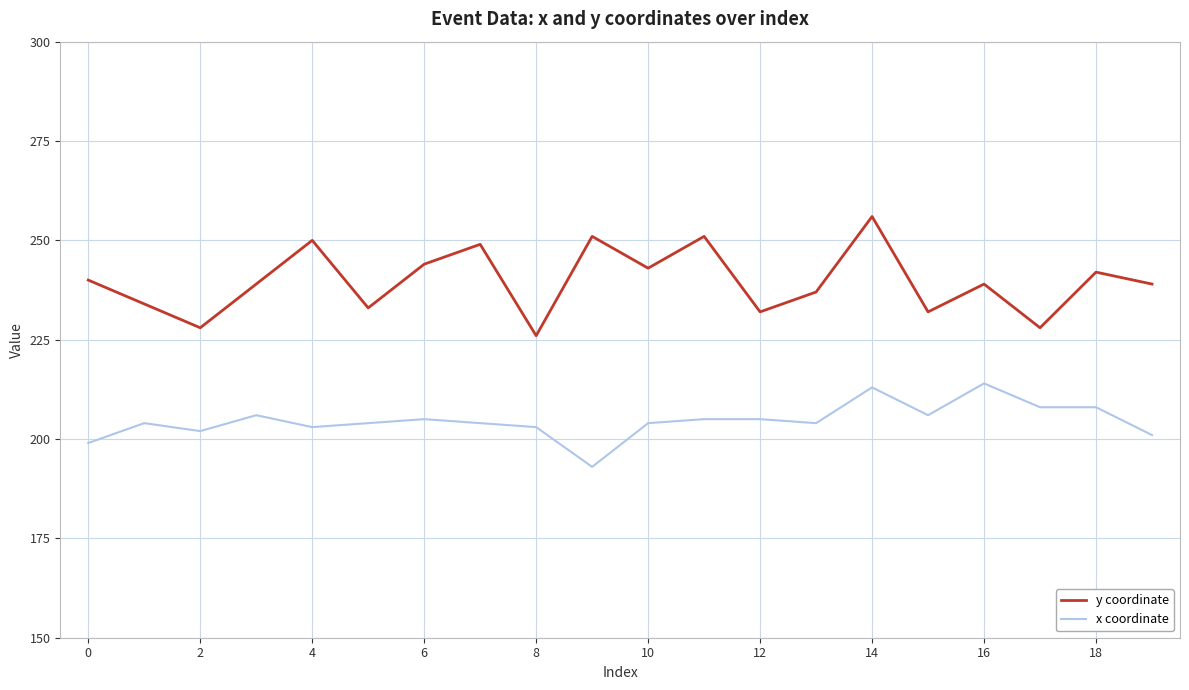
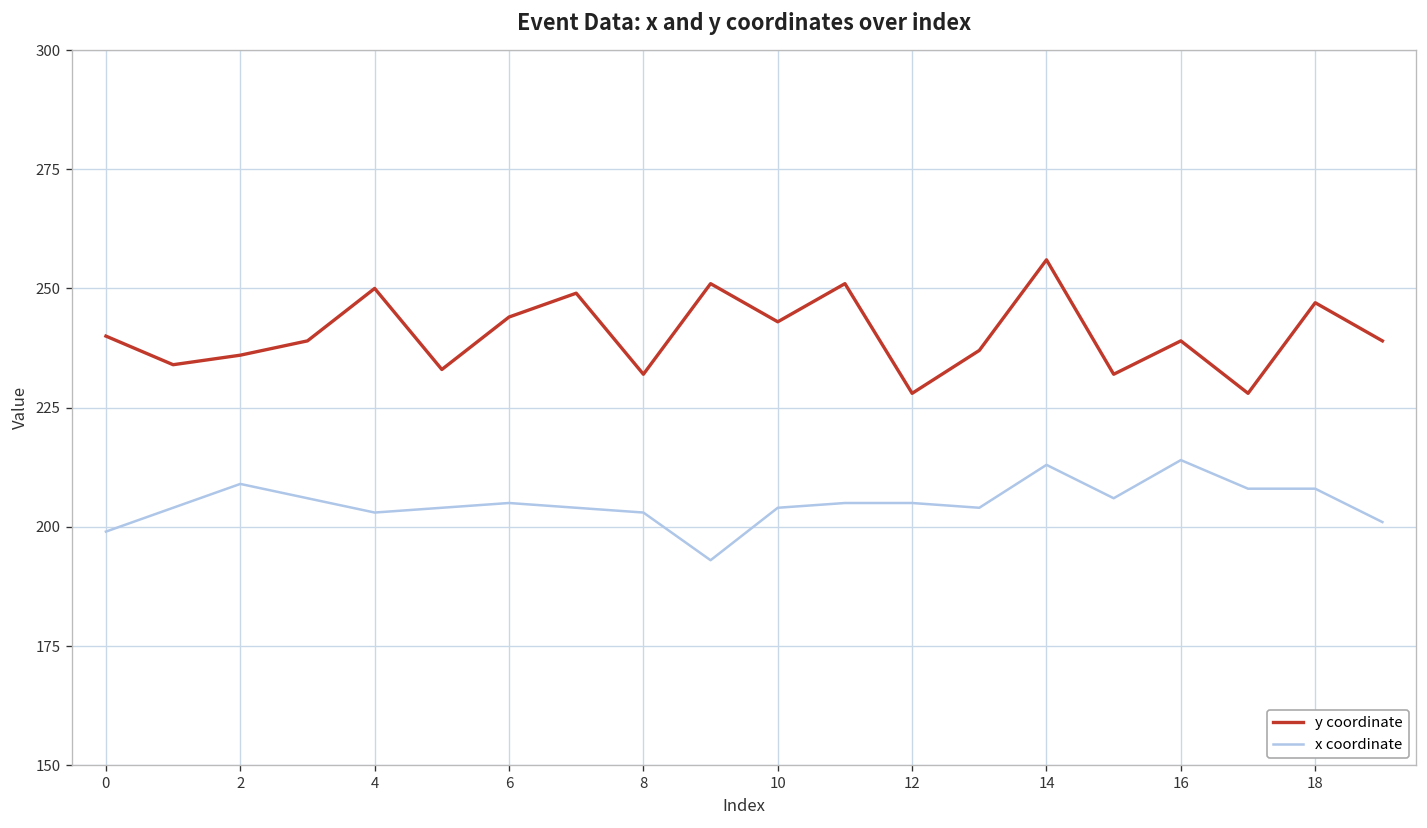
  {
    "y coordinate": {
      "0": 240,
-     "2": 228,
+     "2": 236,
      "4": 250,
      "6": 244,
-     "8": 226,
+     "8": 232,
      "10": 243,
-     "12": 232,
+     "12": 228,
      "14": 256,
      "16": 239,
-     "18": 242
+     "18": 247
    },
    "x coordinate": {
      "0": 199,
-     "2": 202,
+     "2": 209,
      "4": 203,
      "6": 205,
      "8": 203,
      "10": 204,
      "12": 205,
      "14": 213,
      "16": 214,
      "18": 208
    }
  }
